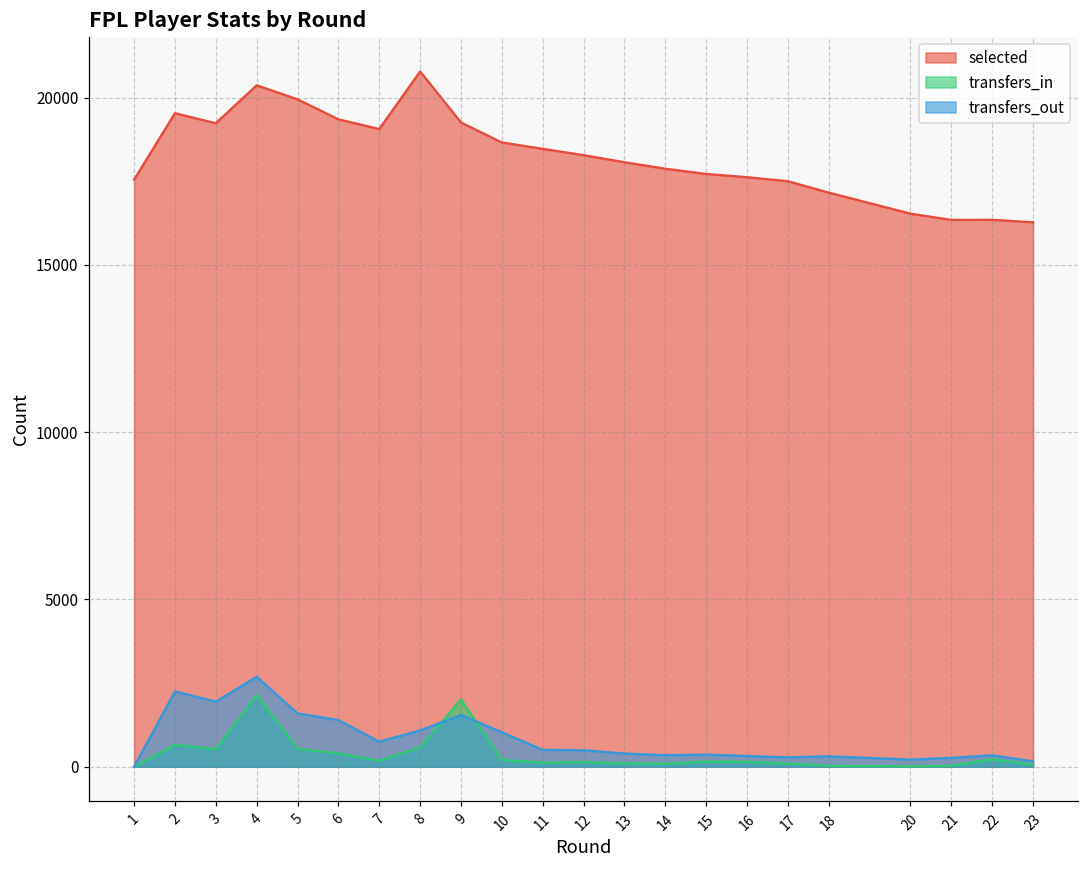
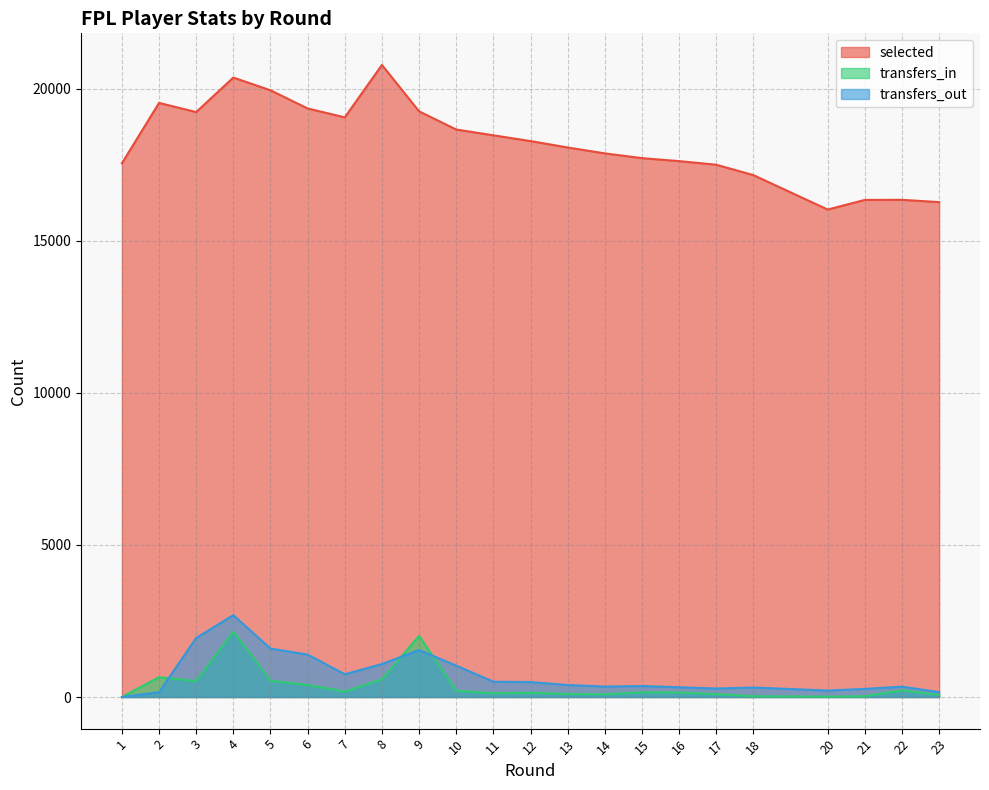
  {
    "selected": {
      "1": 17500,
      "2": 19500,
      "3": 19200,
      "4": 20400,
      "5": 19900,
      "6": 19400,
      "7": 19100,
      "8": 20800,
      "9": 19300,
      "10": 18700,
      "11": 18500,
      "12": 18300,
      "13": 18100,
      "14": 17900,
      "15": 17700,
      "16": 17600,
      "17": 17500,
      "18": 17200,
-     "20": 16500,
+     "20": 16000,
      "21": 16300,
      "22": 16300,
      "23": 16300
    },
    "transfers_in": {
      "2": 700,
      "3": 500,
      "4": 2100,
      "5": 500,
      "6": 400,
      "7": 200,
      "8": 600,
      "9": 2000,
      "10": 200,
      "11": 100,
      "12": 100,
      "13": 100,
      "14": 100,
      "15": 200,
      "16": 100,
      "17": 100,
      "18": 0,
      "20": 0,
      "21": 0,
      "22": 200,
      "23": 100
    },
    "transfers_out": {
-     "2": 2300,
+     "2": 200,
      "3": 1900,
      "4": 2700,
      "5": 1600,
      "6": 1400,
      "7": 700,
      "8": 1100,
      "9": 1500,
      "10": 1000,
      "11": 500,
      "12": 500,
      "13": 400,
      "14": 300,
      "15": 400,
      "16": 300,
      "17": 300,
      "18": 300,
      "20": 200,
      "21": 300,
      "22": 300,
      "23": 200
    }
  }
